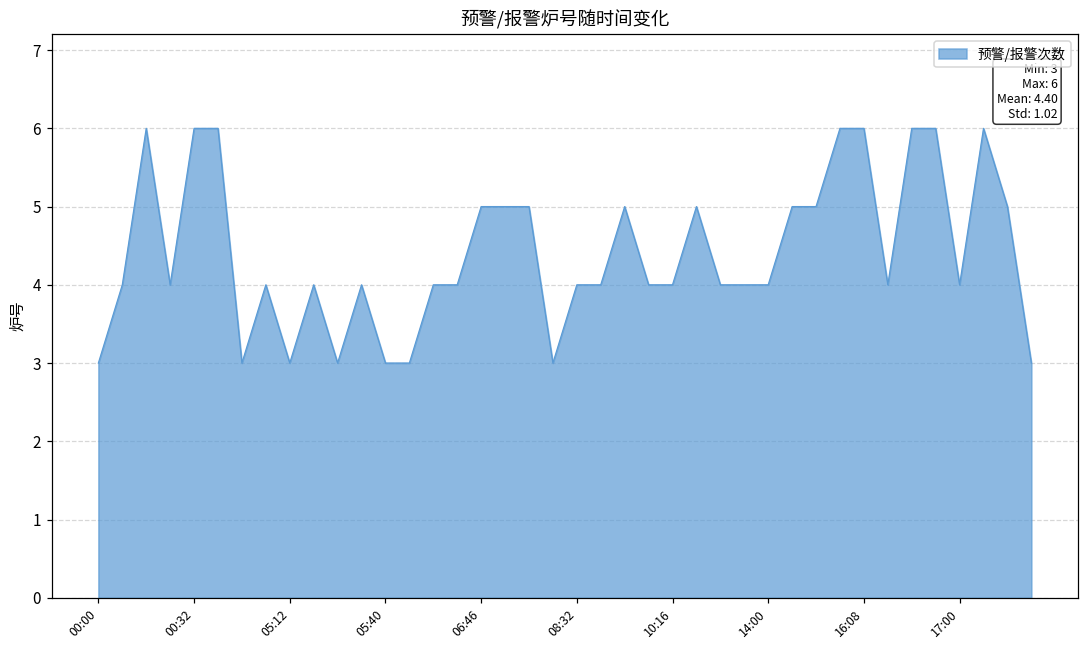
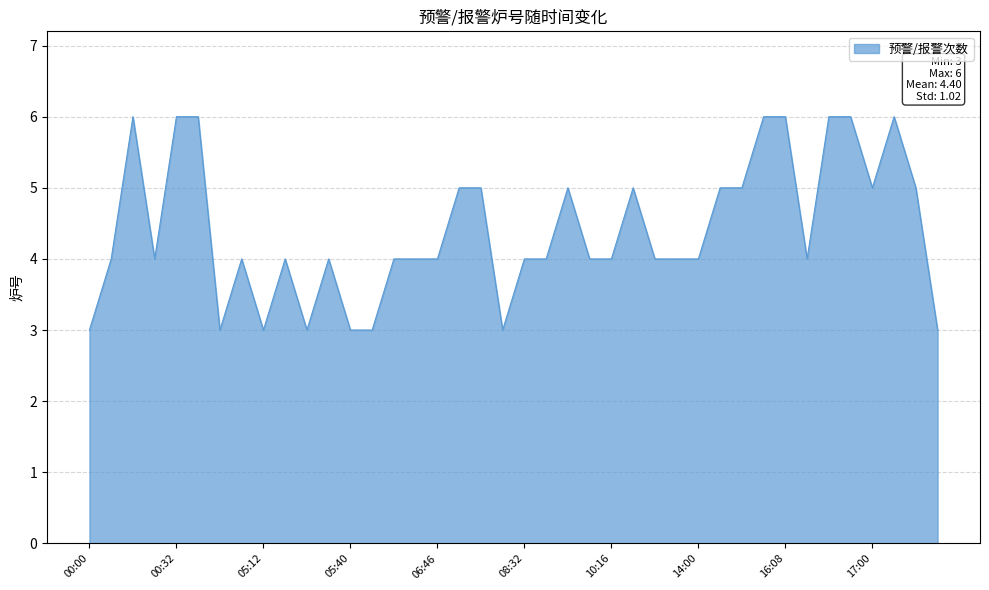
  {
    "00:32": 6,
    "05:12": 3,
    "05:40": 3,
-   "06:46": 5,
+   "06:46": 4,
    "08:32": 4,
    "10:16": 4,
    "14:00": 4,
    "16:08": 6,
-   "17:00": 4
+   "17:00": 5
  }
